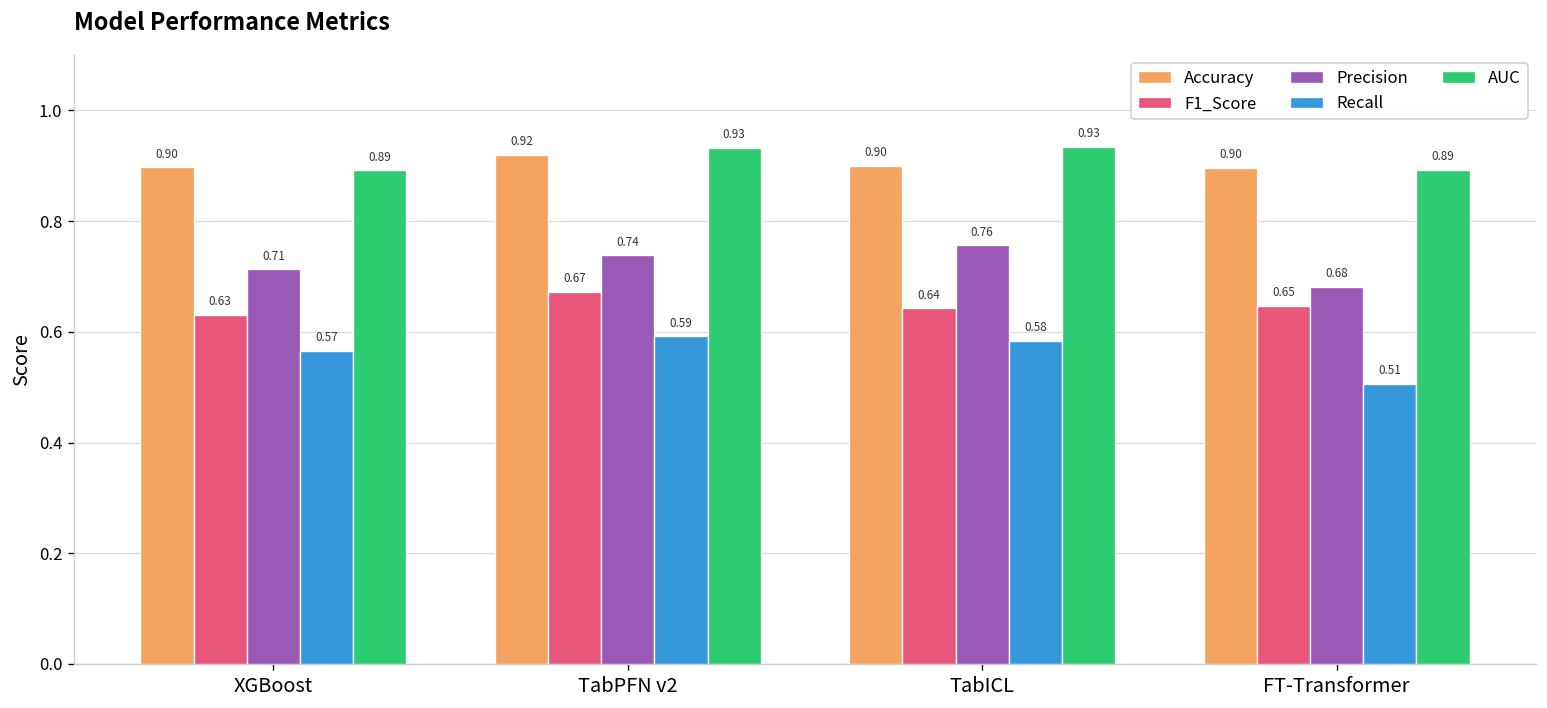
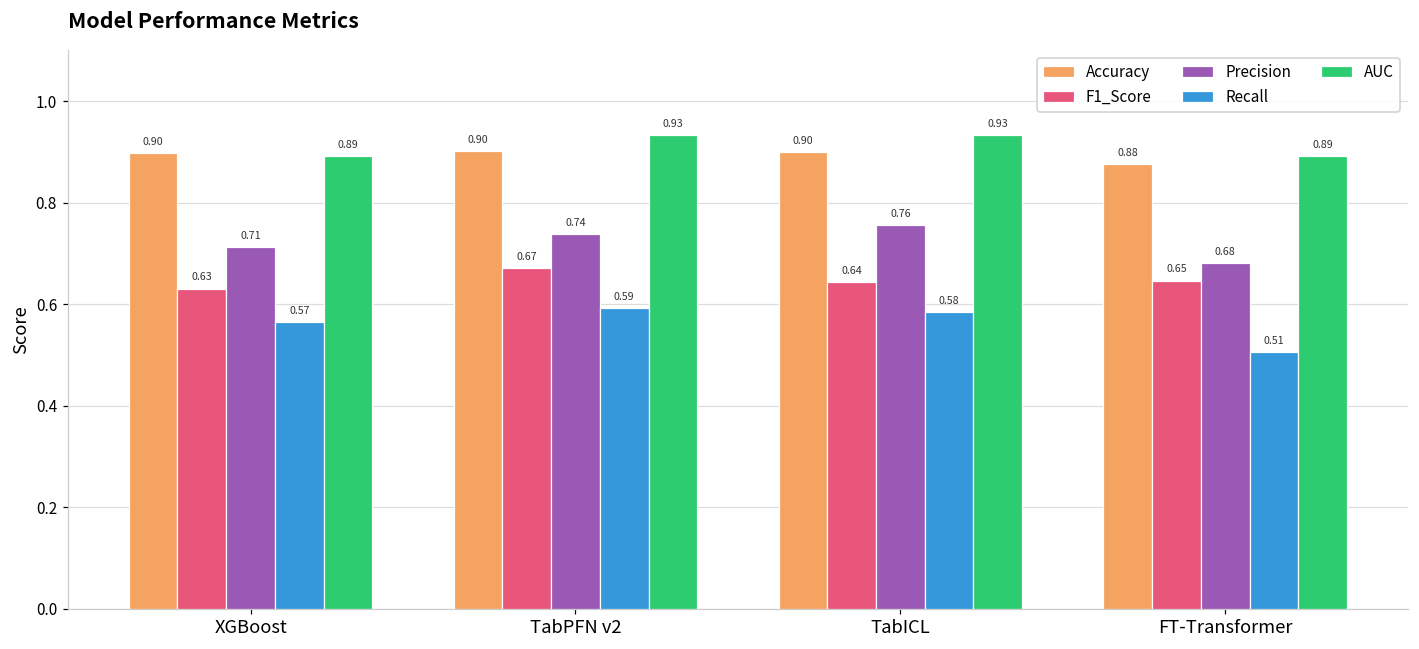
  {
    "Accuracy": {
      "XGBoost": 0.90,
-     "TabPFN v2": 0.92,
+     "TabPFN v2": 0.90,
      "TabICL": 0.90,
-     "FT-Transformer": 0.90
+     "FT-Transformer": 0.88
    },
    "F1_Score": {
      "XGBoost": 0.63,
      "TabPFN v2": 0.67,
      "TabICL": 0.64,
      "FT-Transformer": 0.65
    },
    "Precision": {
      "XGBoost": 0.71,
      "TabPFN v2": 0.74,
      "TabICL": 0.76,
      "FT-Transformer": 0.68
    },
    "Recall": {
      "XGBoost": 0.57,
      "TabPFN v2": 0.59,
      "TabICL": 0.58,
      "FT-Transformer": 0.51
    },
    "AUC": {
      "XGBoost": 0.89,
      "TabPFN v2": 0.93,
      "TabICL": 0.93,
      "FT-Transformer": 0.89
    }
  }
